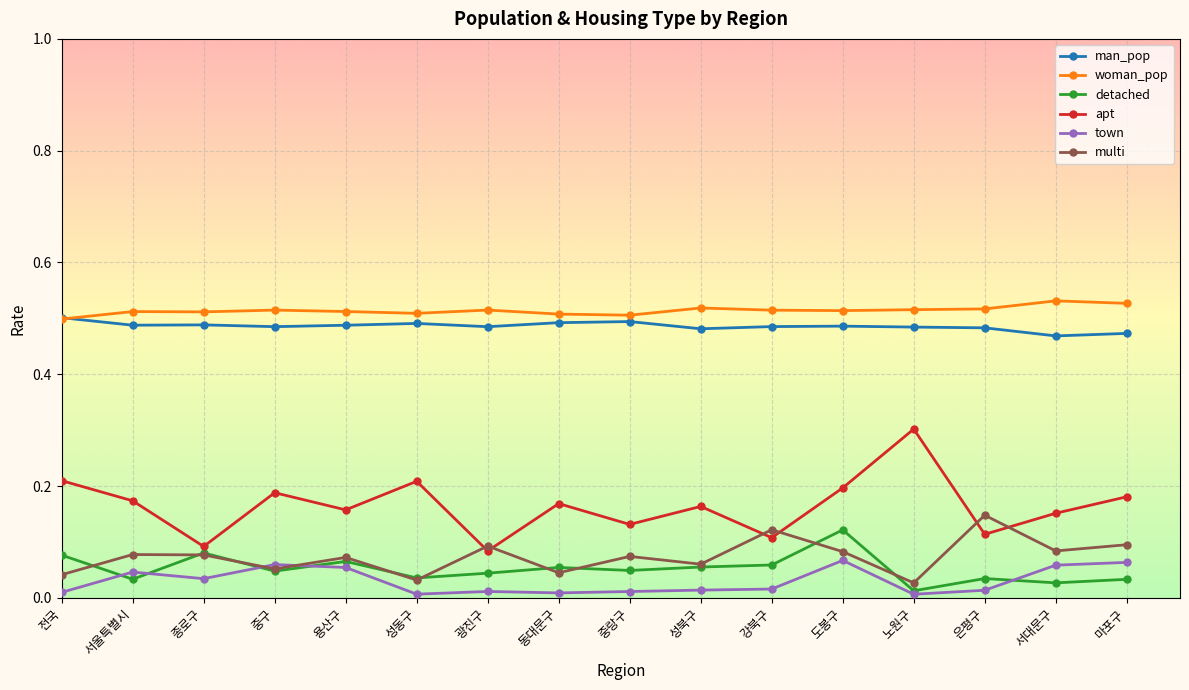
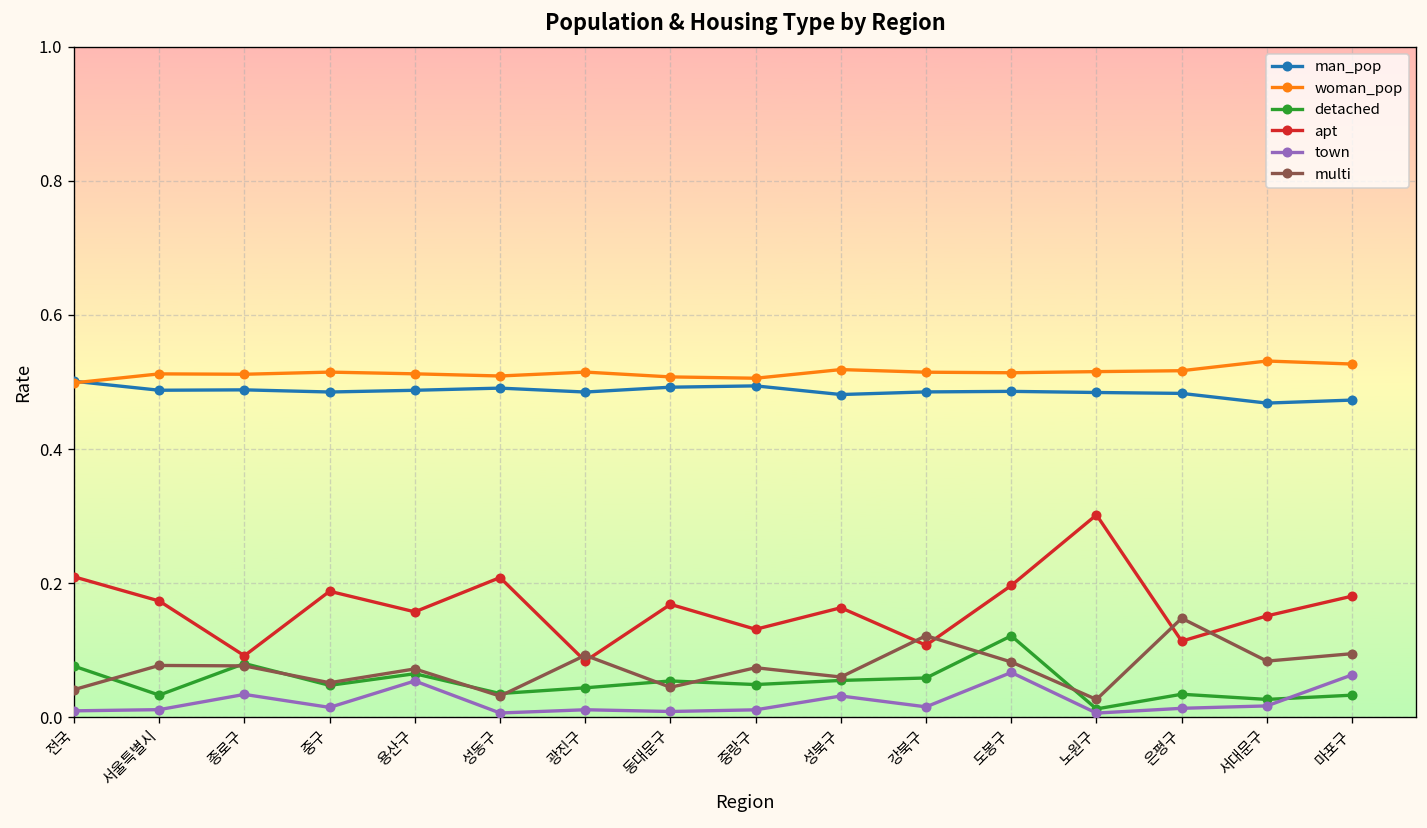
  {
    "man_pop": {
      "서울특별시": 0.49,
      "종로구": 0.49,
      "중구": 0.49,
      "용산구": 0.49,
      "성동구": 0.49,
      "광진구": 0.49,
      "동대문구": 0.49,
      "중랑구": 0.49,
      "성북구": 0.48,
      "강북구": 0.49,
      "도봉구": 0.49,
      "노원구": 0.48,
      "은평구": 0.48,
      "서대문구": 0.47,
      "마포구": 0.47
    },
    "woman_pop": {
      "서울특별시": 0.51,
      "종로구": 0.51,
      "중구": 0.51,
      "용산구": 0.51,
      "성동구": 0.51,
      "광진구": 0.51,
      "동대문구": 0.51,
      "중랑구": 0.51,
      "성북구": 0.52,
      "강북구": 0.51,
      "도봉구": 0.51,
      "노원구": 0.52,
      "은평구": 0.52,
      "서대문구": 0.53,
      "마포구": 0.53
    },
    "detached": {
      "전국": 0.08,
      "서울특별시": 0.03,
      "용산구": 0.07,
      "광진구": 0.04,
      "동대문구": 0.05,
      "중랑구": 0.05,
      "성북구": 0.06,
      "강북구": 0.06,
      "도봉구": 0.12,
      "노원구": 0.01,
      "은평구": 0.03,
      "서대문구": 0.03,
      "마포구": 0.03
    },
    "apt": {
      "전국": 0.21,
      "서울특별시": 0.17,
      "종로구": 0.09,
      "중구": 0.19,
      "용산구": 0.16,
      "성동구": 0.21,
      "광진구": 0.08,
      "동대문구": 0.17,
      "중랑구": 0.13,
      "성북구": 0.16,
      "강북구": 0.11,
      "도봉구": 0.20,
      "노원구": 0.30,
      "은평구": 0.11,
      "서대문구": 0.15,
      "마포구": 0.18
    },
    "town": {
      "전국": 0.01,
-     "서울특별시": 0.05,
+     "서울특별시": 0.01,
      "종로구": 0.03,
-     "중구": 0.06,
+     "중구": 0.01,
      "용산구": 0.05,
      "성동구": 0.01,
      "광진구": 0.01,
      "동대문구": 0.01,
      "중랑구": 0.01,
-     "성북구": 0.01,
+     "성북구": 0.03,
      "강북구": 0.02,
      "도봉구": 0.07,
      "노원구": 0.01,
      "은평구": 0.01,
-     "서대문구": 0.06,
+     "서대문구": 0.02,
      "마포구": 0.06
    },
    "multi": {
      "전국": 0.04,
      "서울특별시": 0.08,
      "용산구": 0.07,
      "광진구": 0.09,
      "동대문구": 0.04,
      "중랑구": 0.07,
      "성북구": 0.06,
      "강북구": 0.12,
      "도봉구": 0.08,
      "노원구": 0.03,
      "은평구": 0.15,
      "서대문구": 0.08,
      "마포구": 0.10
    }
  }
